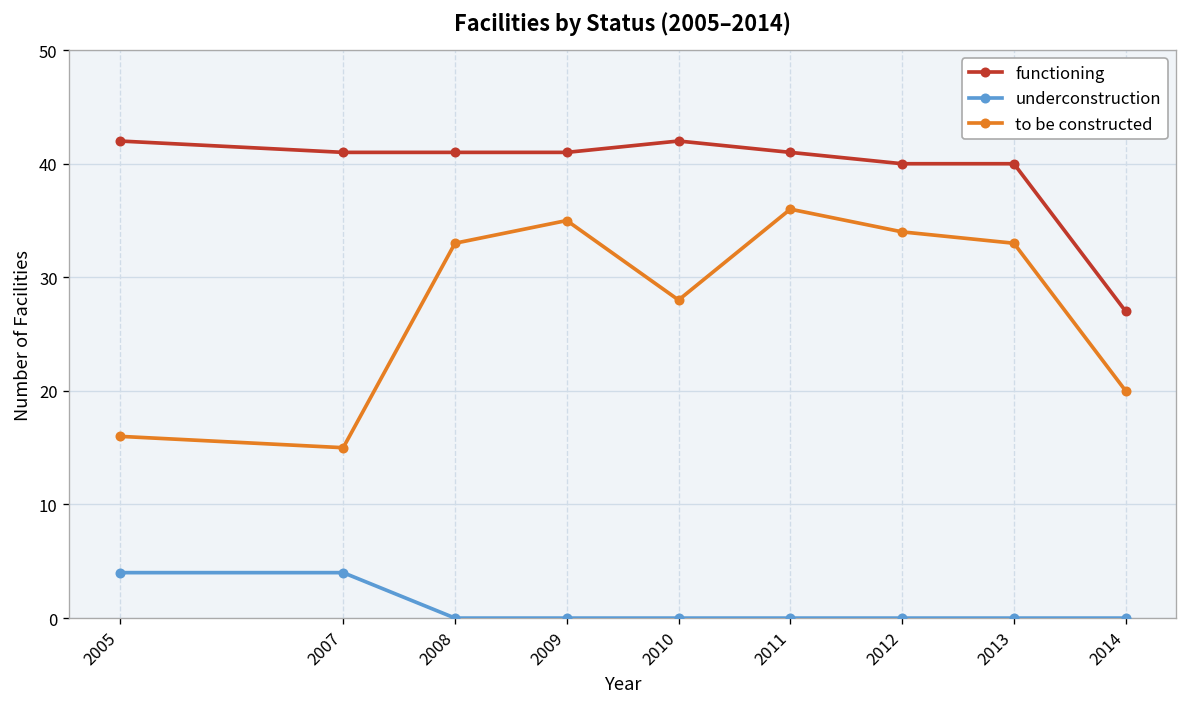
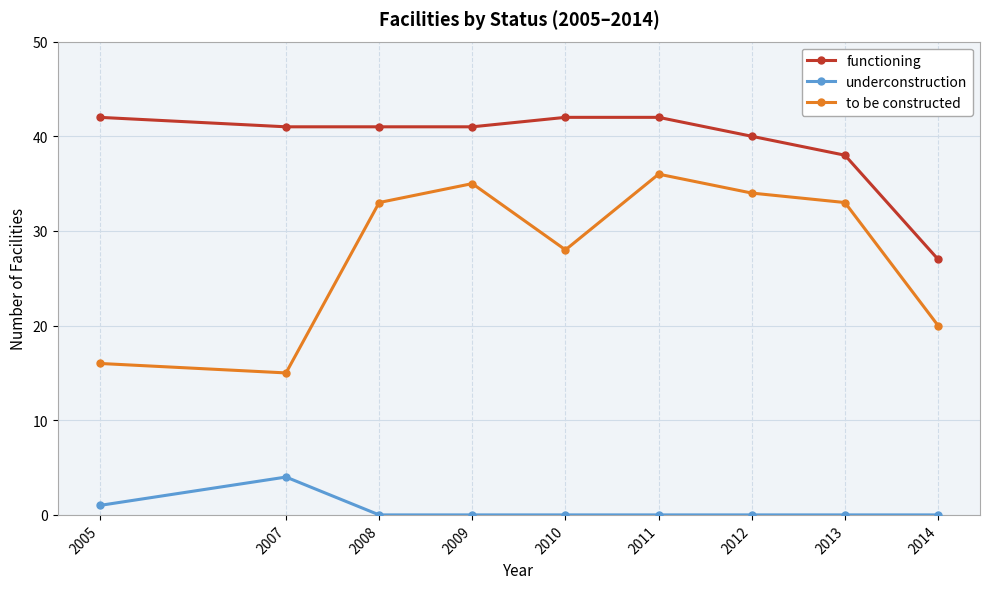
  {
    "functioning": {
      "2005": 42,
      "2007": 41,
      "2008": 41,
      "2009": 41,
      "2010": 42,
-     "2011": 41,
+     "2011": 42,
      "2012": 40,
-     "2013": 40,
+     "2013": 38,
      "2014": 27
    },
    "underconstruction": {
-     "2005": 4,
+     "2005": 1,
      "2007": 4,
      "2008": 0,
      "2009": 0,
      "2010": 0,
      "2011": 0,
      "2012": 0,
      "2013": 0,
      "2014": 0
    },
    "to be constructed": {
      "2005": 16,
      "2007": 15,
      "2008": 33,
      "2009": 35,
      "2010": 28,
      "2011": 36,
      "2012": 34,
      "2013": 33,
      "2014": 20
    }
  }
